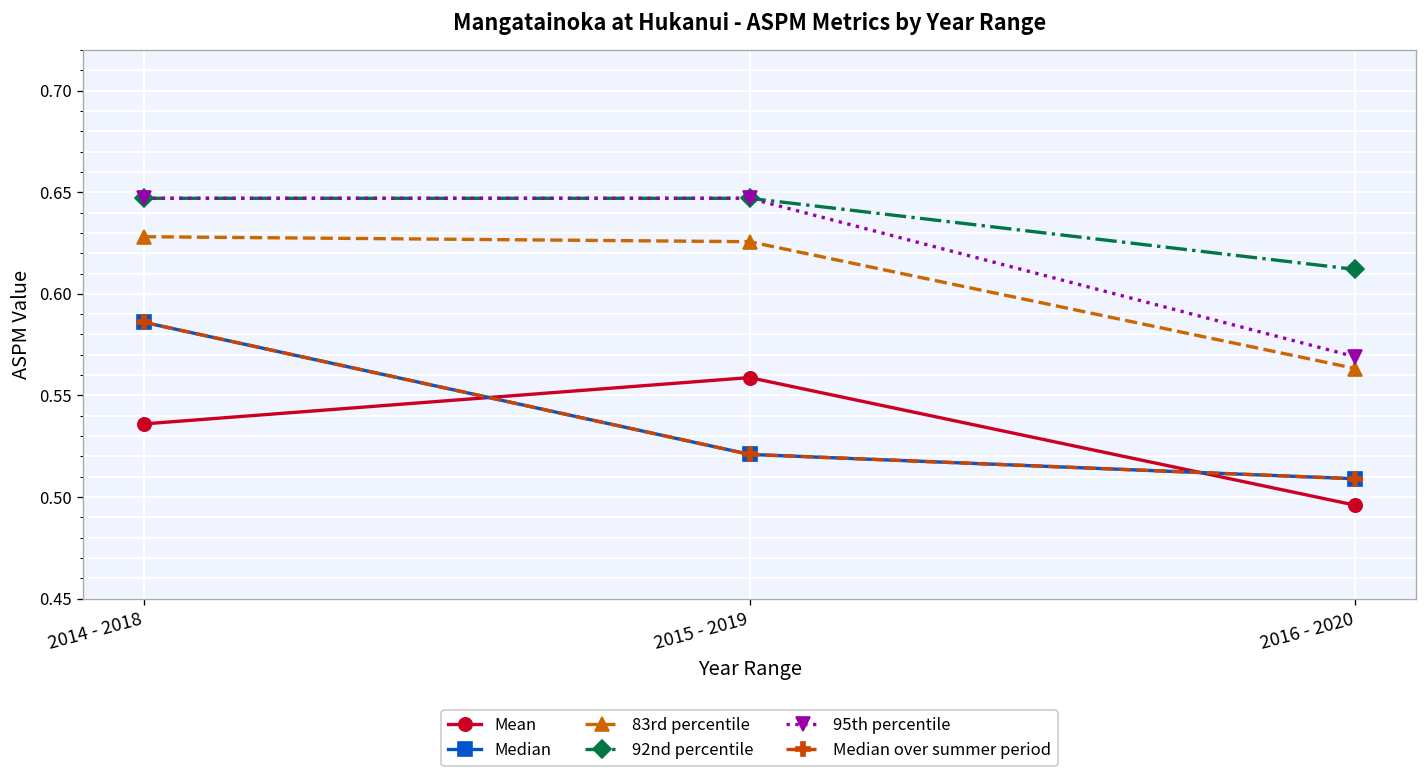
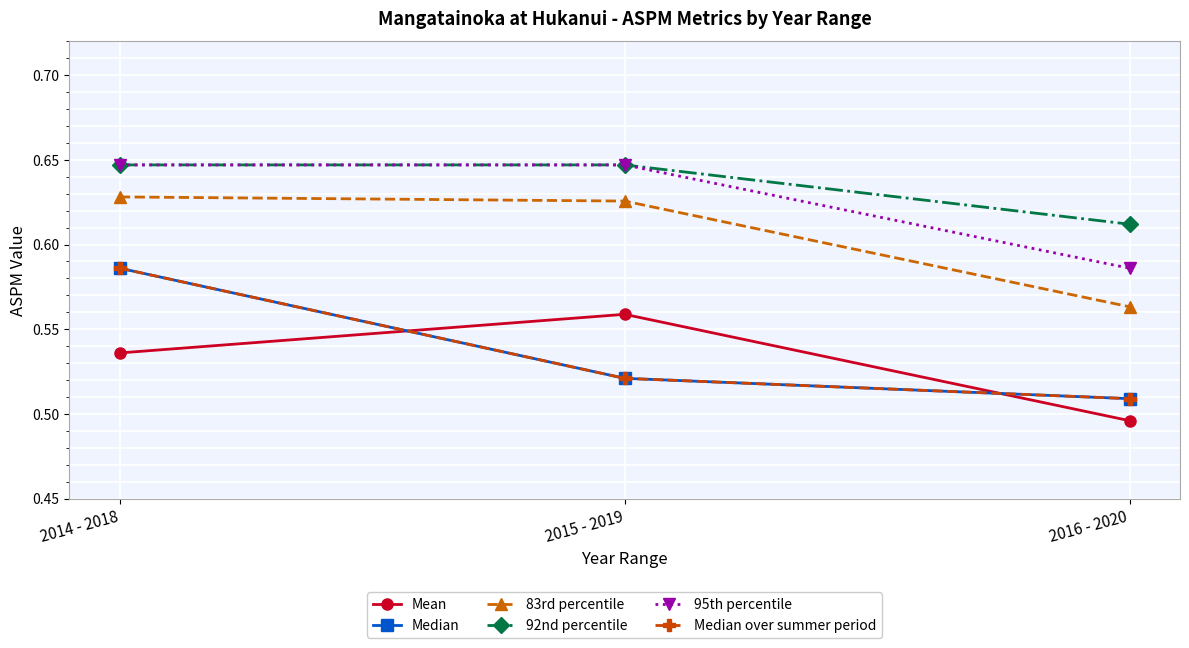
  {
    "Mean": {
      "2014 - 2018": 0.536,
      "2015 - 2019": 0.559,
      "2016 - 2020": 0.496
    },
    "92nd percentile": {
      "2016 - 2020": 0.612
    },
    "95th percentile": {
-     "2016 - 2020": 0.569
+     "2016 - 2020": 0.586
    }
  }
